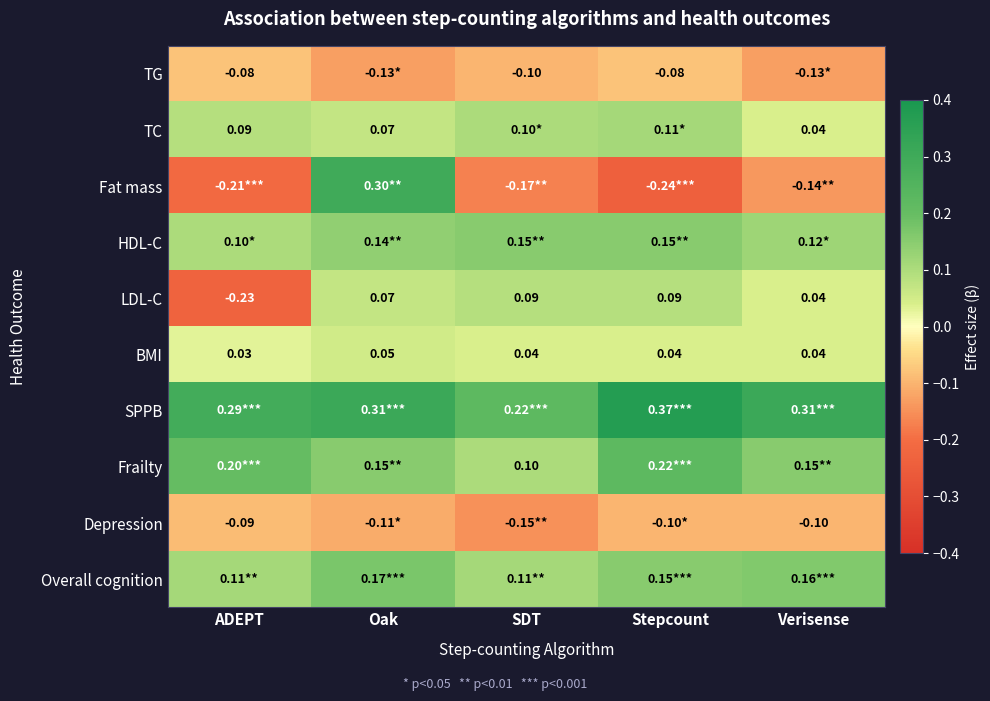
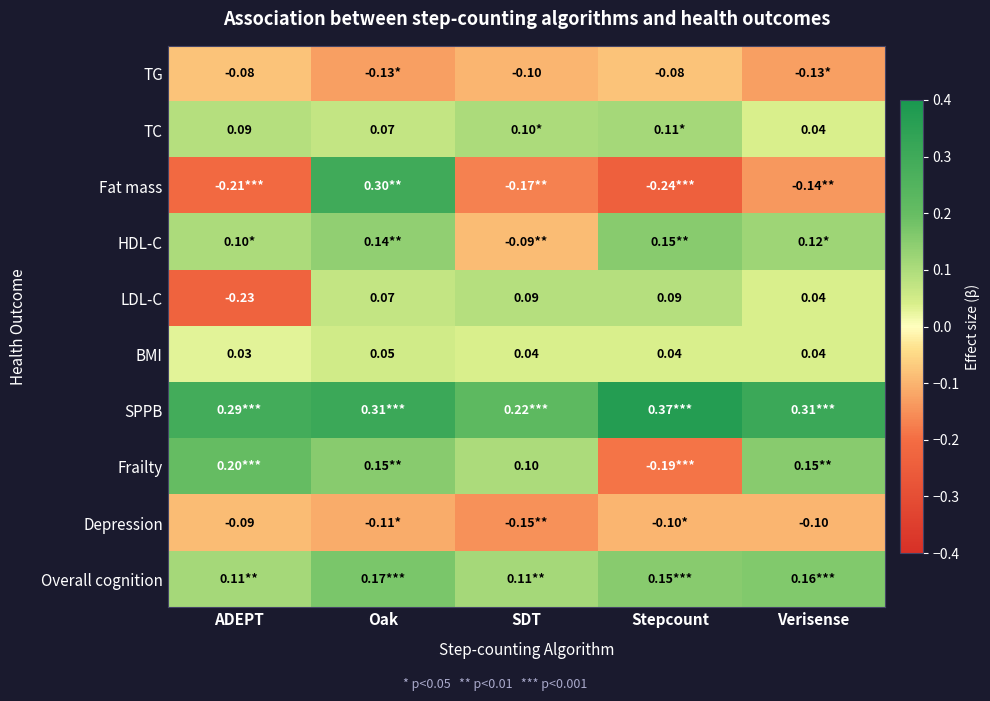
  {
    "TG": {
      "ADEPT": "-0.08",
      "Oak": "-0.13*",
      "SDT": "-0.10",
      "Stepcount": "-0.08",
      "Verisense": "-0.13*"
    },
    "TC": {
      "ADEPT": "0.09",
      "Oak": "0.07",
      "SDT": "0.10*",
      "Stepcount": "0.11*",
      "Verisense": "0.04"
    },
    "Fat mass": {
      "ADEPT": "-0.21***",
      "Oak": "0.30**",
      "SDT": "-0.17**",
      "Stepcount": "-0.24***",
      "Verisense": "-0.14**"
    },
    "HDL-C": {
      "ADEPT": "0.10*",
      "Oak": "0.14**",
-     "SDT": "0.15**",
+     "SDT": "-0.09**",
      "Stepcount": "0.15**",
      "Verisense": "0.12*"
    },
    "LDL-C": {
      "ADEPT": "-0.23",
      "Oak": "0.07",
      "SDT": "0.09",
      "Stepcount": "0.09",
      "Verisense": "0.04"
    },
    "BMI": {
      "ADEPT": "0.03",
      "Oak": "0.05",
      "SDT": "0.04",
      "Stepcount": "0.04",
      "Verisense": "0.04"
    },
    "SPPB": {
      "ADEPT": "0.29***",
      "Oak": "0.31***",
      "SDT": "0.22***",
      "Stepcount": "0.37***",
      "Verisense": "0.31***"
    },
    "Frailty": {
      "ADEPT": "0.20***",
      "Oak": "0.15**",
      "SDT": "0.10",
-     "Stepcount": "0.22***",
+     "Stepcount": "-0.19***",
      "Verisense": "0.15**"
    },
    "Depression": {
      "ADEPT": "-0.09",
      "Oak": "-0.11*",
      "SDT": "-0.15**",
      "Stepcount": "-0.10*",
      "Verisense": "-0.10"
    },
    "Overall cognition": {
      "ADEPT": "0.11**",
      "Oak": "0.17***",
      "SDT": "0.11**",
      "Stepcount": "0.15***",
      "Verisense": "0.16***"
    }
  }
